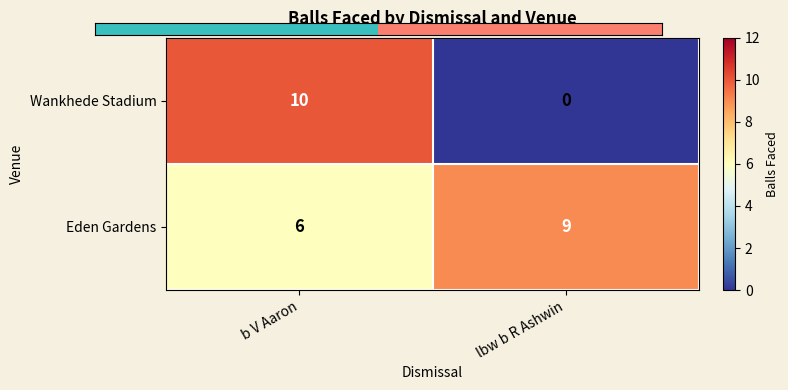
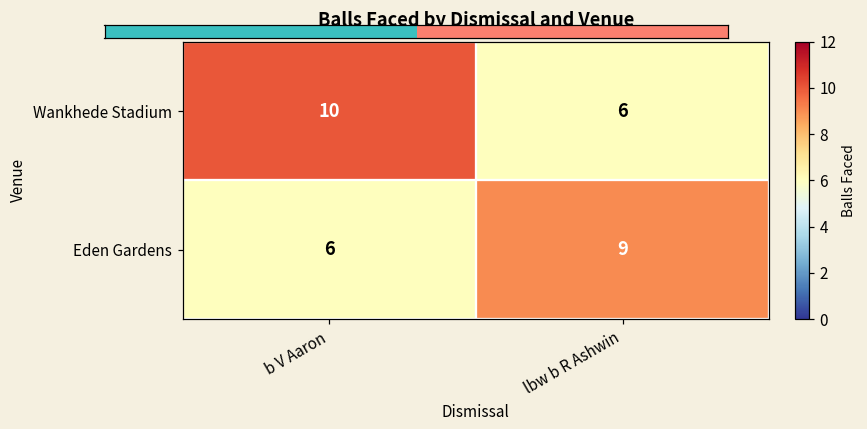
  {
    "Balls Faced by Dismissal and Venue": {
      "Wankhede Stadium": {
        "b V Aaron": 10,
-       "lbw b R Ashwin": 0
+       "lbw b R Ashwin": 6
      },
      "Eden Gardens": {
        "b V Aaron": 6,
        "lbw b R Ashwin": 9
      }
    }
  }
